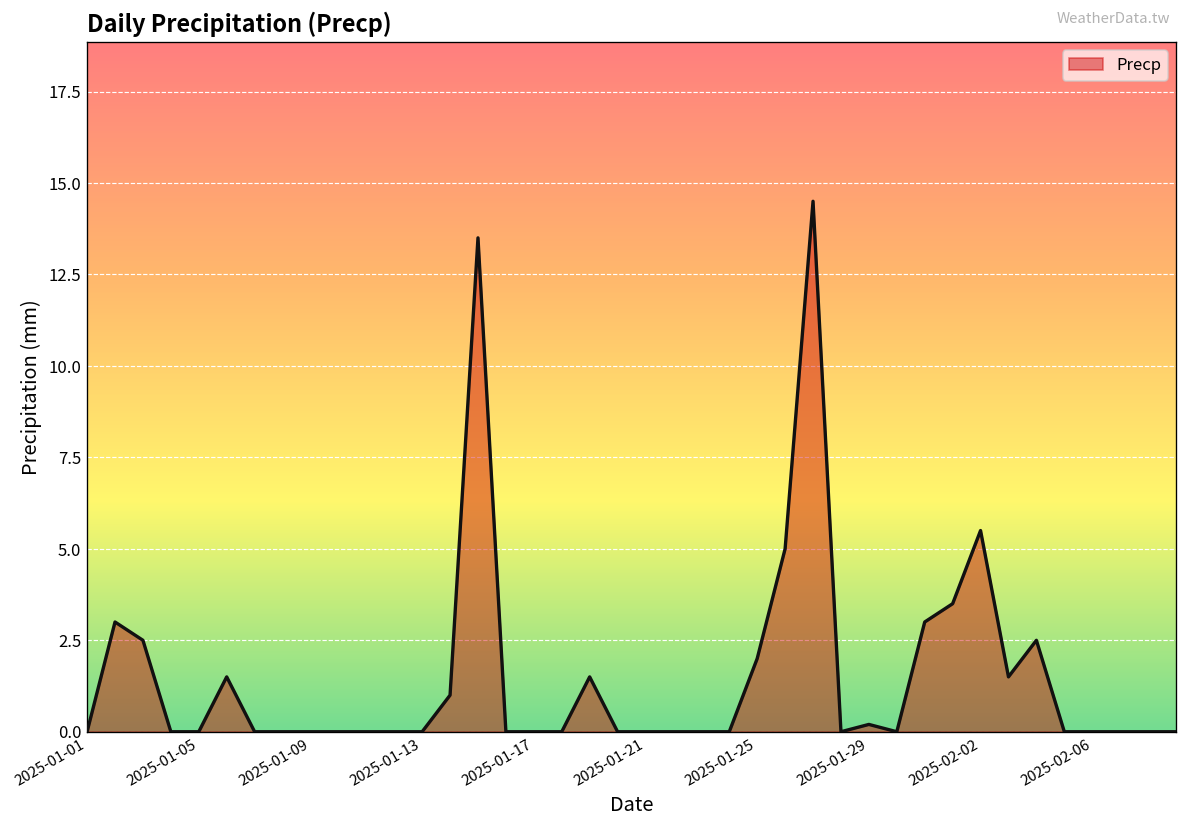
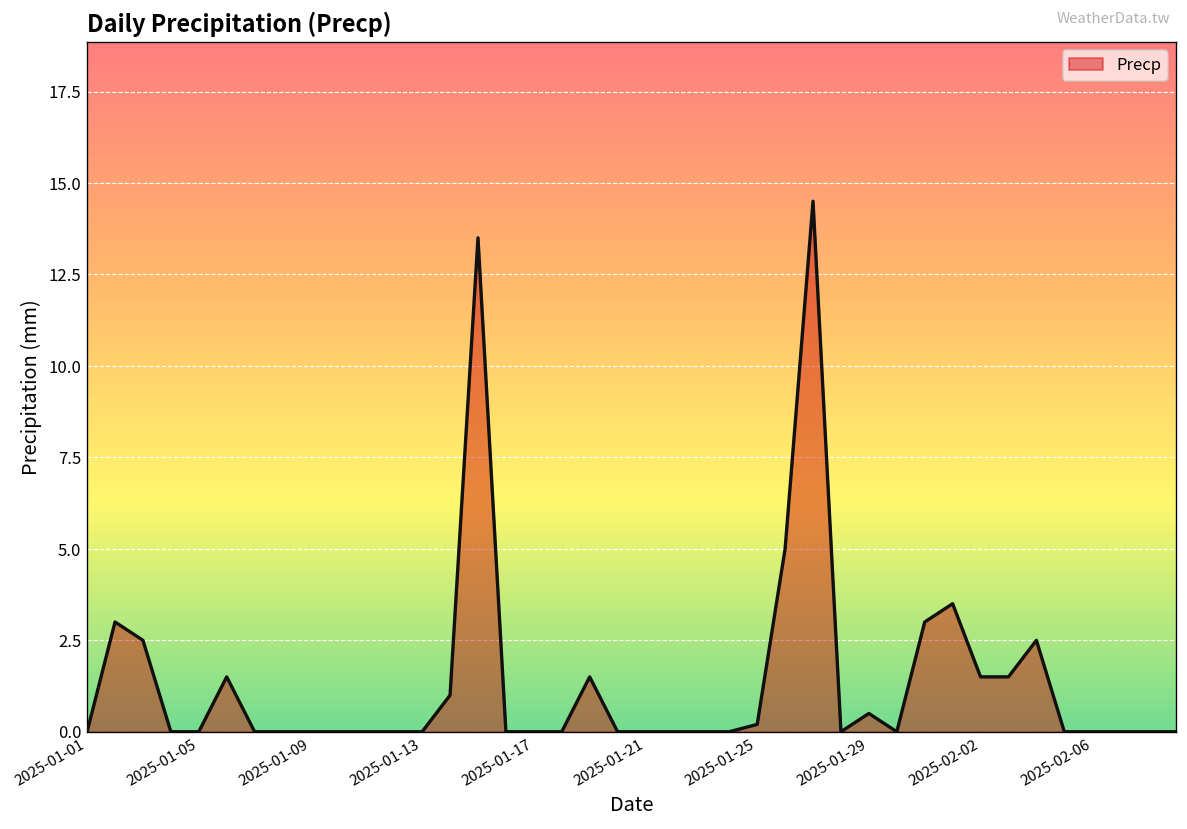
  {
    "2025-01-01": 0.0,
    "2025-01-05": 0.0,
    "2025-01-09": 0.0,
    "2025-01-13": 0.0,
    "2025-01-17": 0.0,
    "2025-01-21": 0.0,
-   "2025-01-25": 2.0,
-   "2025-01-29": 0.2,
-   "2025-02-02": 5.5,
+   "2025-01-25": 0.2,
+   "2025-01-29": 0.5,
+   "2025-02-02": 1.5,
    "2025-02-06": 0.0
  }
